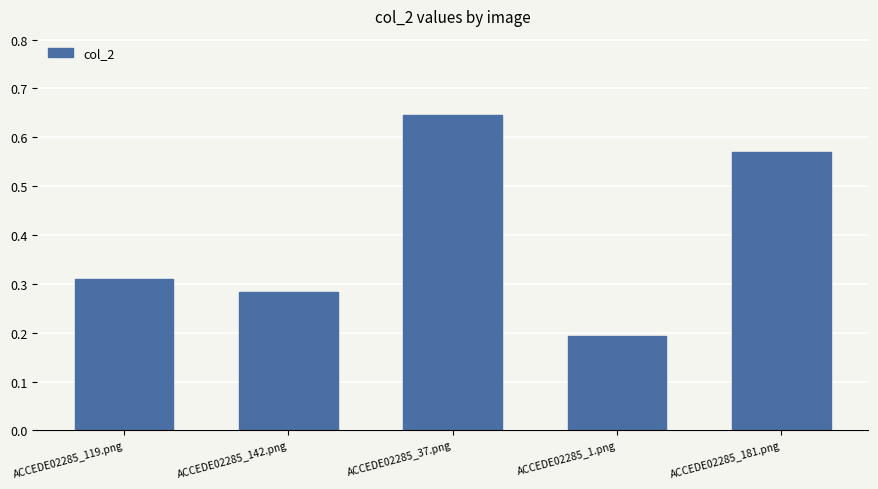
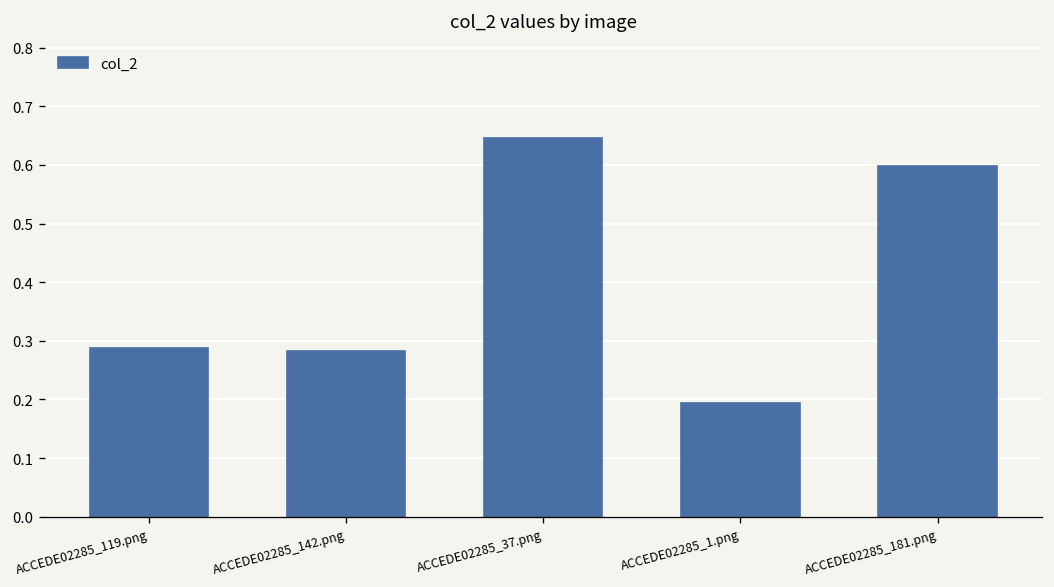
  {
-   "ACCEDE02285_119.png": 0.31,
+   "ACCEDE02285_119.png": 0.29,
    "ACCEDE02285_142.png": 0.28,
    "ACCEDE02285_37.png": 0.65,
    "ACCEDE02285_1.png": 0.19,
-   "ACCEDE02285_181.png": 0.57
+   "ACCEDE02285_181.png": 0.60
  }
